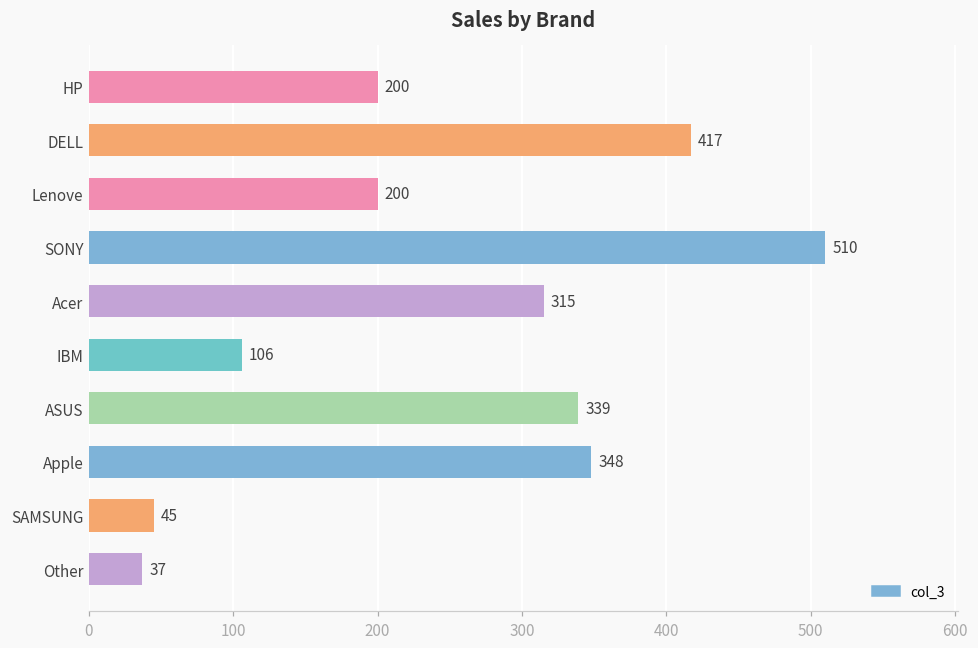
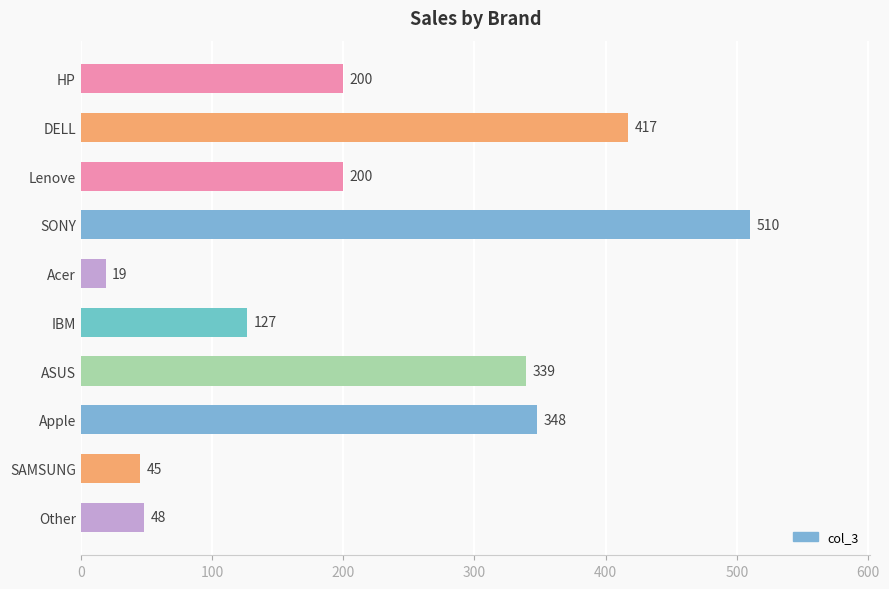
  {
    "HP": 200,
    "DELL": 417,
    "Lenove": 200,
    "SONY": 510,
-   "Acer": 315,
-   "IBM": 106,
+   "Acer": 19,
+   "IBM": 127,
    "ASUS": 339,
    "Apple": 348,
    "SAMSUNG": 45,
-   "Other": 37
+   "Other": 48
  }
